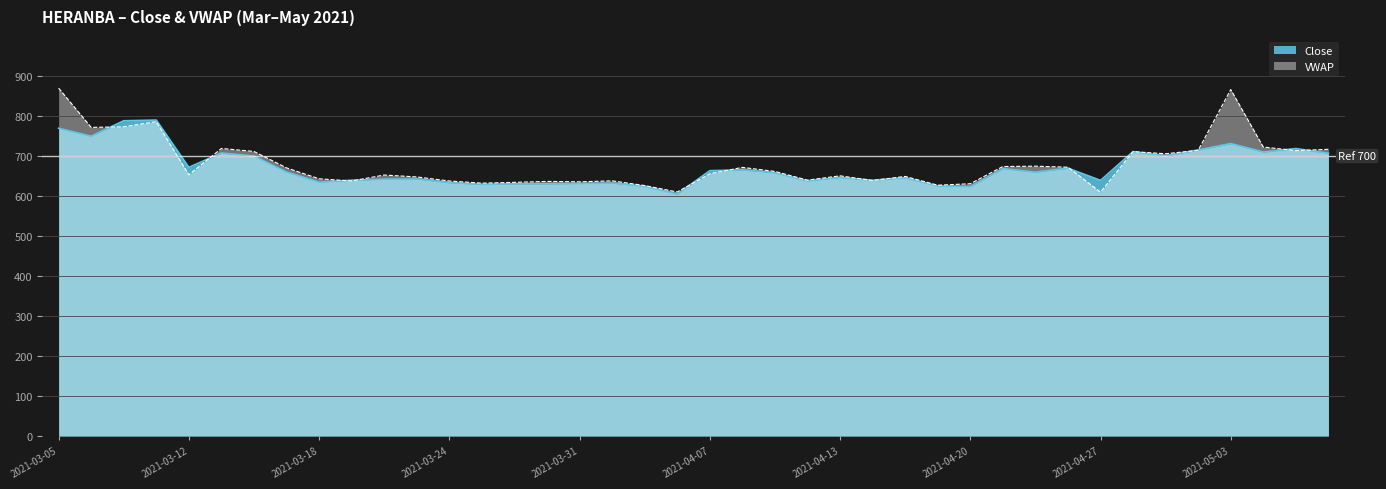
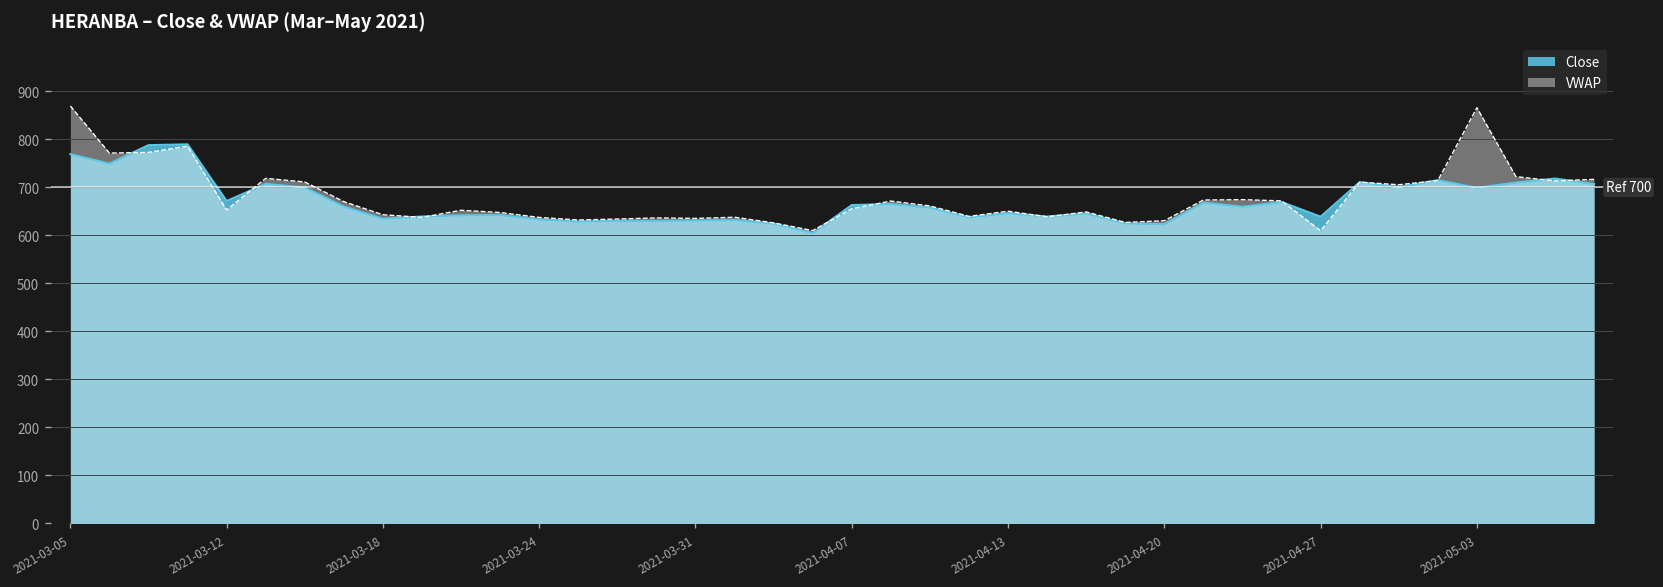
  {
    "Close": {
      "2021-03-05": 770,
      "2021-03-12": 670,
      "2021-03-18": 630,
      "2021-04-07": 660,
      "2021-04-20": 620,
      "2021-04-27": 640,
-     "2021-05-03": 730
+     "2021-05-03": 700
    },
    "VWAP": {
      "2021-03-05": 870,
      "2021-03-12": 650,
      "2021-03-18": 640,
      "2021-04-07": 660,
      "2021-04-20": 630,
      "2021-04-27": 610,
      "2021-05-03": 870
    }
  }
